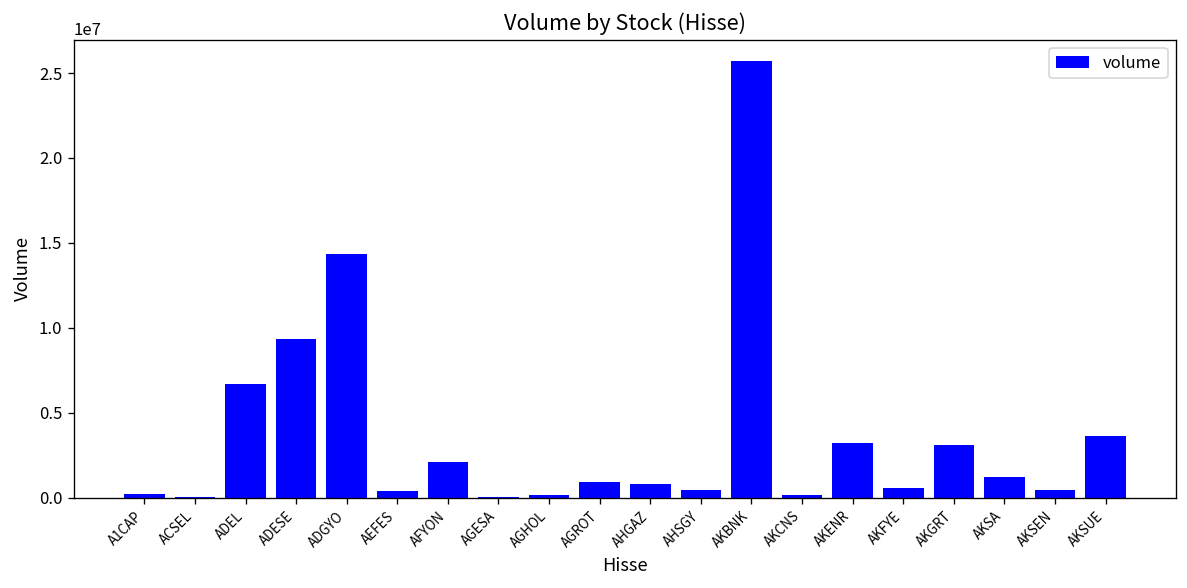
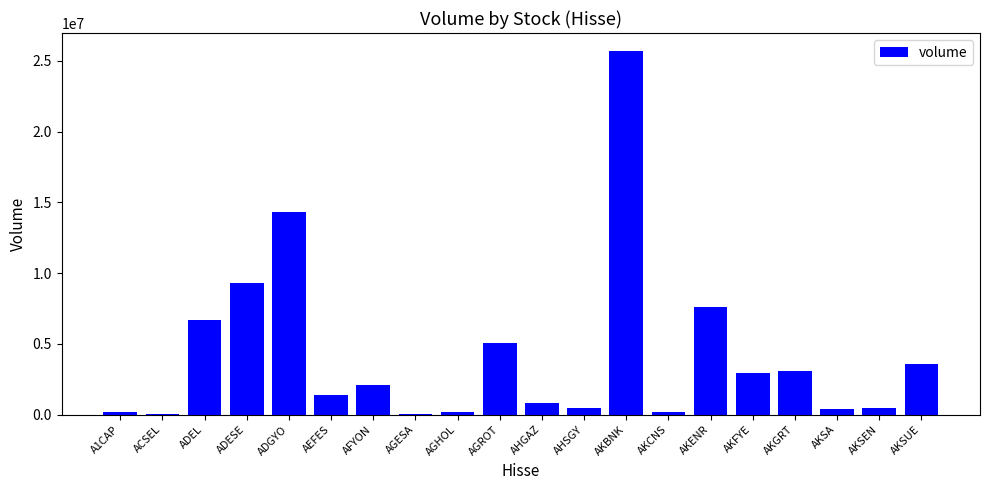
  {
    "A1CAP": 200000,
    "ADEL": 6700000,
    "ADESE": 9300000,
    "ADGYO": 14300000,
-   "AEFES": 400000,
+   "AEFES": 1400000,
    "AFYON": 2100000,
-   "AGROT": 900000,
+   "AGROT": 5100000,
    "AHGAZ": 800000,
    "AHSGY": 500000,
    "AKBNK": 25700000,
-   "AKENR": 3200000,
-   "AKFYE": 600000,
+   "AKENR": 7600000,
+   "AKFYE": 3000000,
    "AKGRT": 3100000,
-   "AKSA": 1200000,
+   "AKSA": 400000,
    "AKSEN": 500000,
    "AKSUE": 3600000
  }
